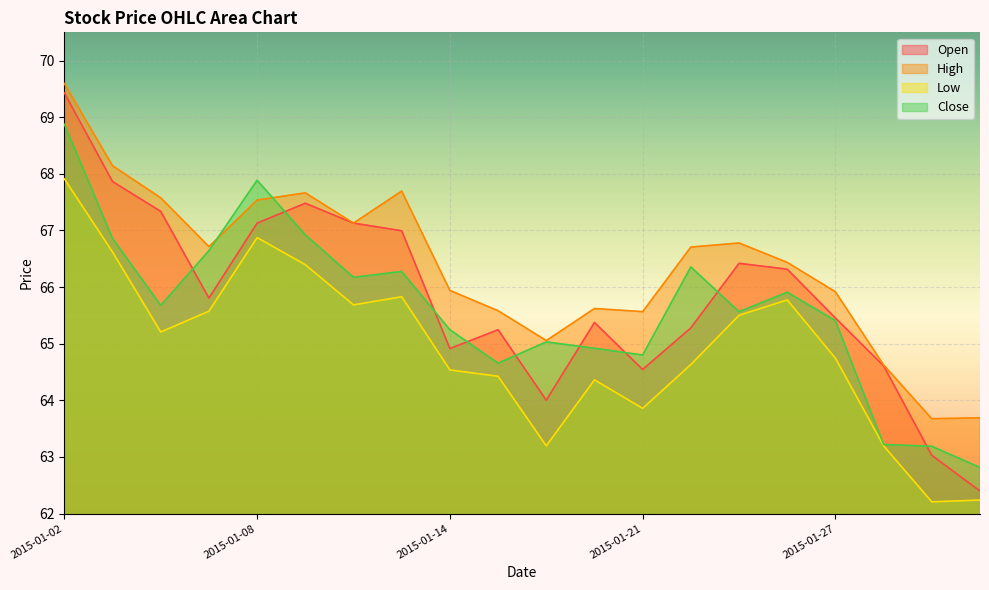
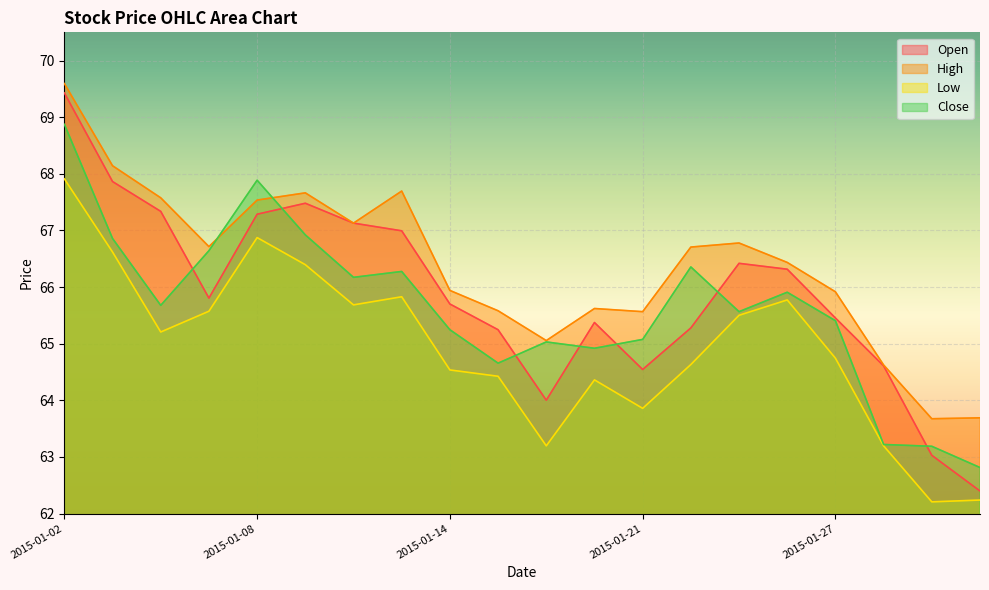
  {
    "Open": {
      "2015-01-02": 69.4,
-     "2015-01-08": 67.1,
-     "2015-01-14": 64.9,
+     "2015-01-08": 67.3,
+     "2015-01-14": 65.7,
      "2015-01-21": 64.5,
      "2015-01-27": 65.5
    },
    "Close": {
      "2015-01-02": 68.9,
      "2015-01-08": 67.9,
      "2015-01-14": 65.2,
-     "2015-01-21": 64.8,
+     "2015-01-21": 65.1,
      "2015-01-27": 65.4
    }
  }
